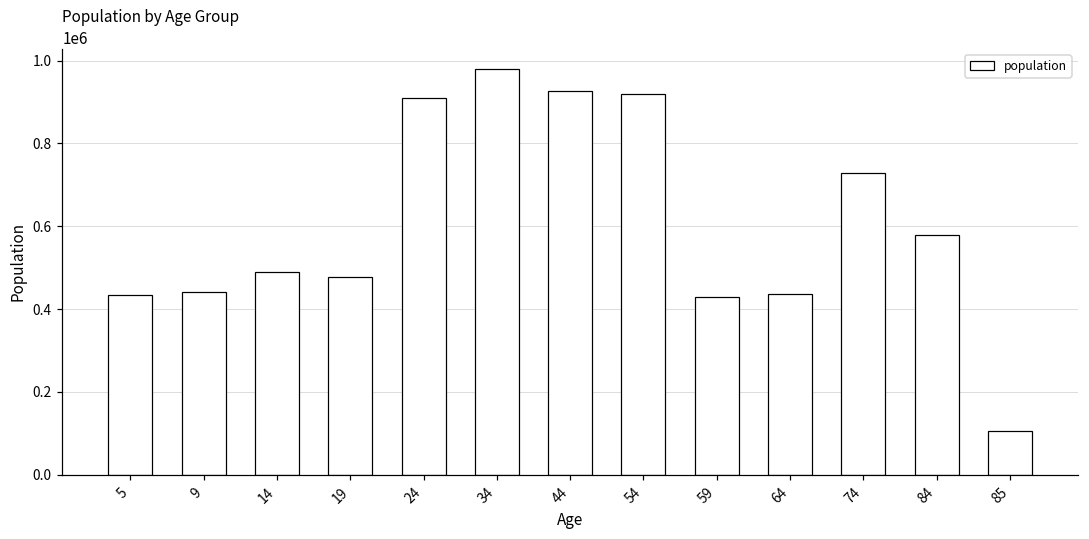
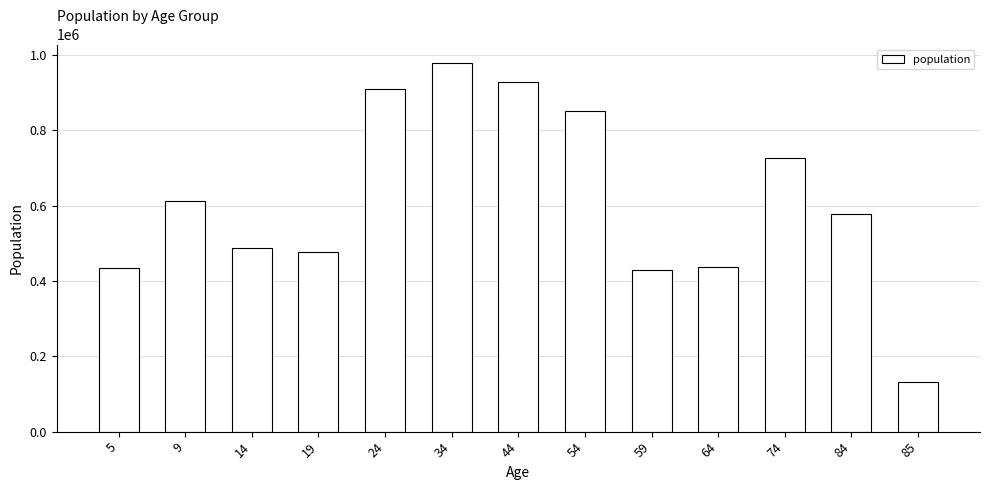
  {
    "5": 430000,
-   "9": 440000,
+   "9": 610000,
    "14": 490000,
    "19": 480000,
    "24": 910000,
    "34": 980000,
    "44": 930000,
-   "54": 920000,
+   "54": 850000,
    "59": 430000,
    "64": 440000,
    "74": 730000,
    "84": 580000,
-   "85": 110000
+   "85": 130000
  }
